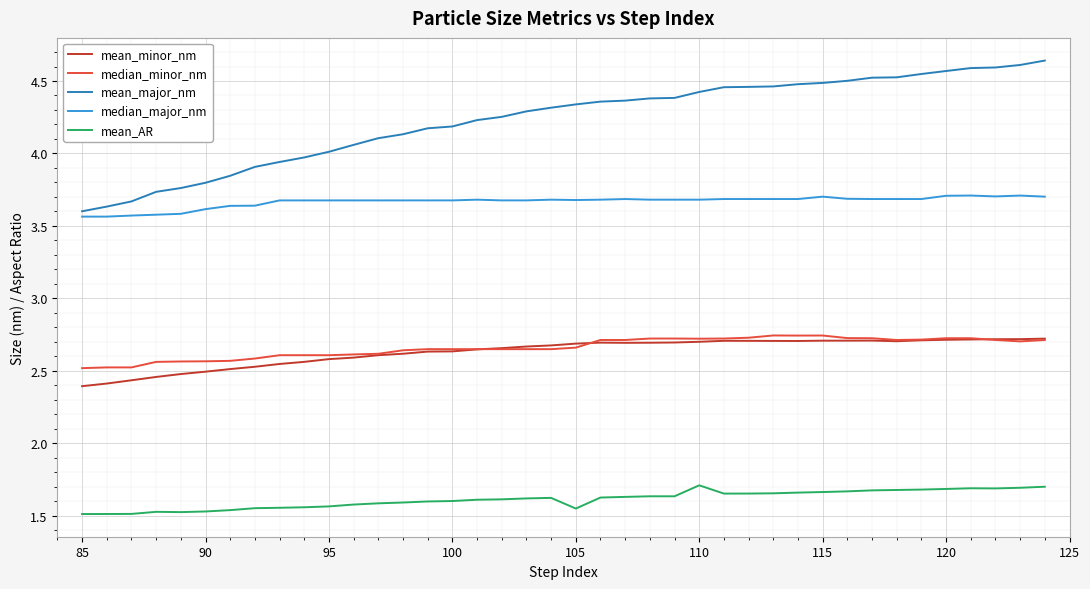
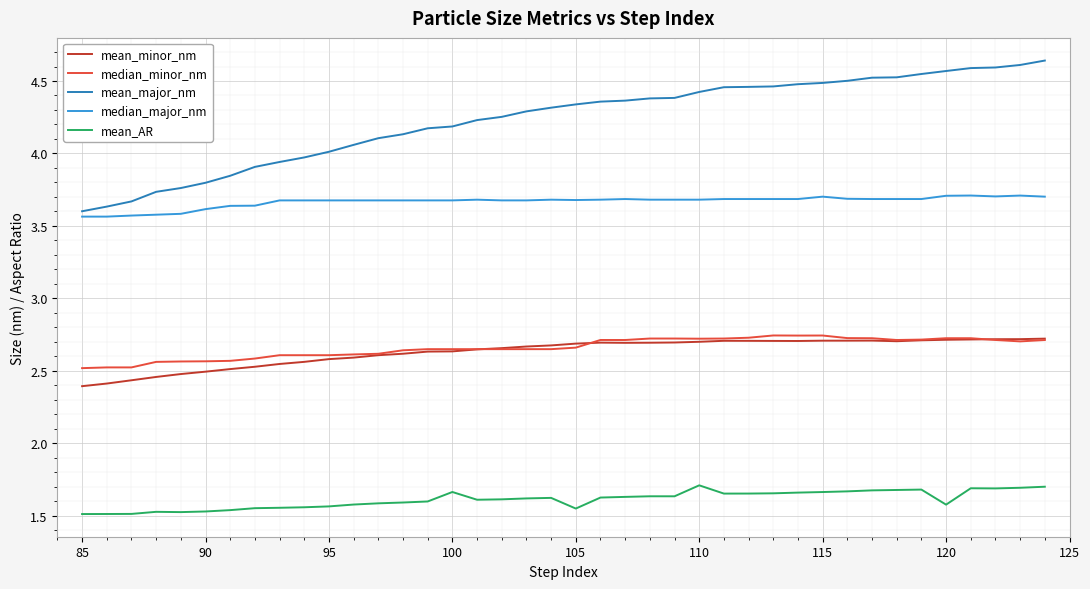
  {
    "mean_AR": {
      "85": 1.51,
      "90": 1.53,
      "95": 1.56,
-     "100": 1.60,
+     "100": 1.66,
      "105": 1.55,
      "110": 1.71,
      "115": 1.66,
-     "120": 1.68
+     "120": 1.58
    }
  }
